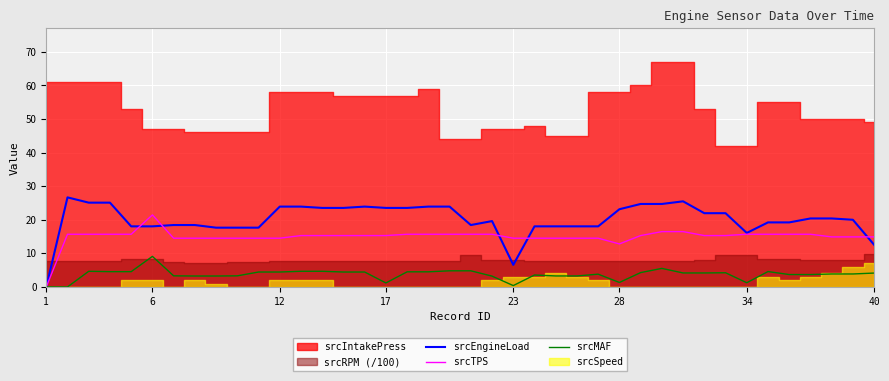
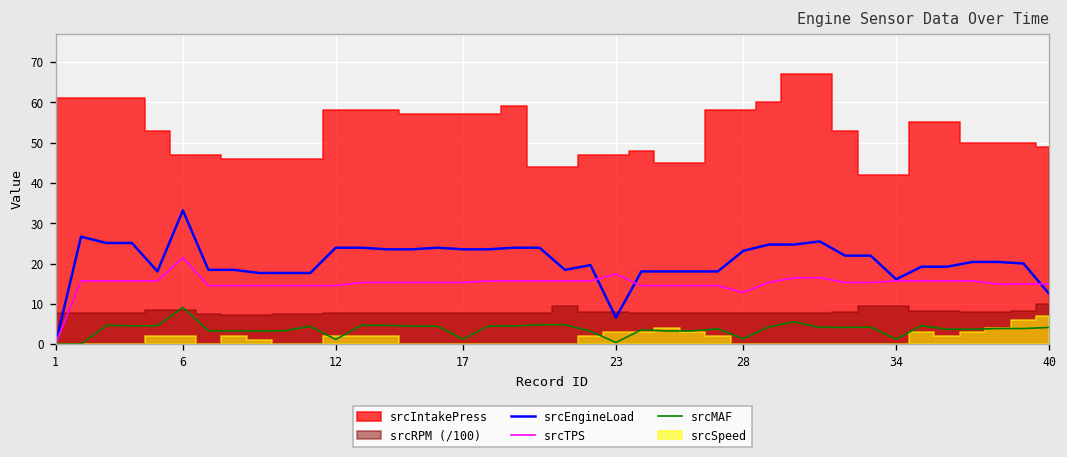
  {
    "srcEngineLoad": {
-     "6": 18,
+     "6": 33,
      "12": 24,
      "17": 24,
      "23": 7,
      "28": 23,
      "40": 13
    },
    "srcTPS": {
      "6": 21,
      "12": 15,
      "17": 15,
-     "23": 15,
+     "23": 17,
      "28": 13,
      "40": 15
    },
    "srcMAF": {
      "6": 9,
-     "12": 4,
+     "12": 1,
      "17": 1,
      "23": 0,
      "28": 1,
      "34": 1,
      "40": 4
    }
  }
